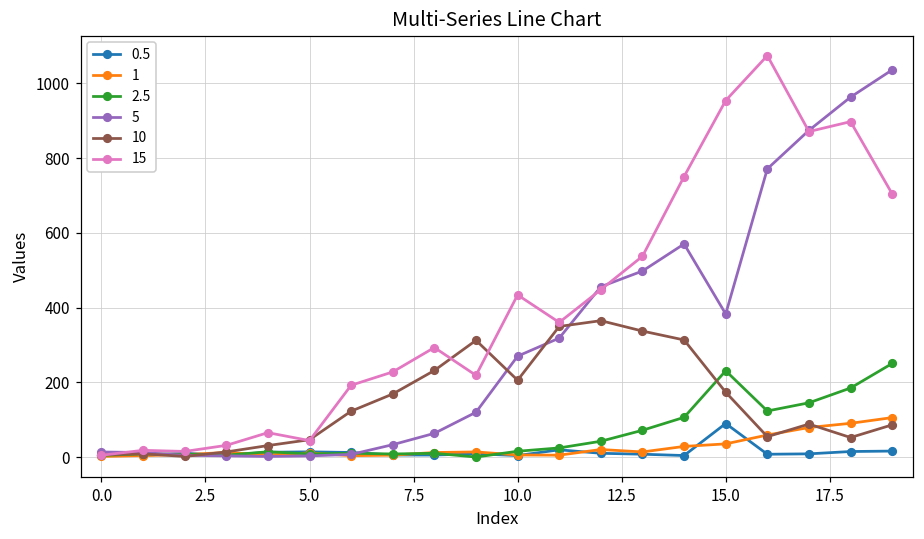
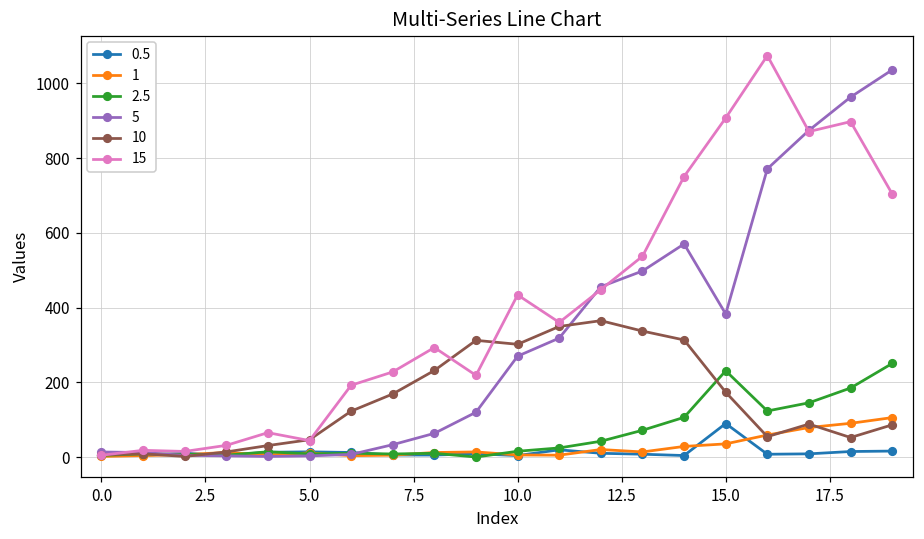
  {
    "0.5": {
      "15.0": 90
    },
    "1": {
      "15.0": 40
    },
    "2.5": {
      "10.0": 20,
      "15.0": 230
    },
    "5": {
      "0.0": 10,
      "10.0": 270,
      "15.0": 380
    },
    "10": {
-     "10.0": 210,
+     "10.0": 300,
      "15.0": 170
    },
    "15": {
      "10.0": 430,
-     "15.0": 950
+     "15.0": 910
    }
  }
